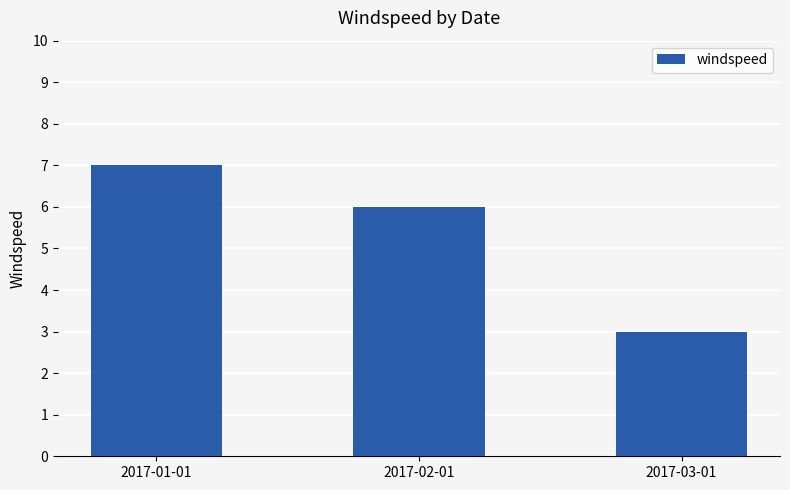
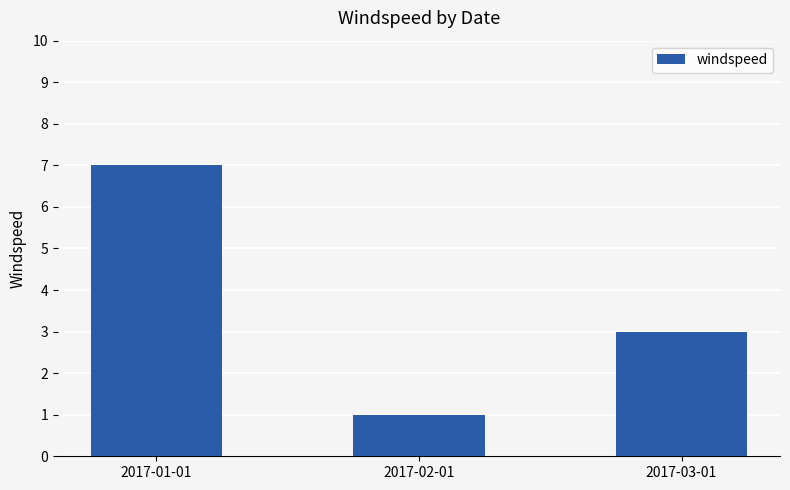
  {
    "2017-01-01": 7,
-   "2017-02-01": 6,
+   "2017-02-01": 1,
    "2017-03-01": 3
  }
